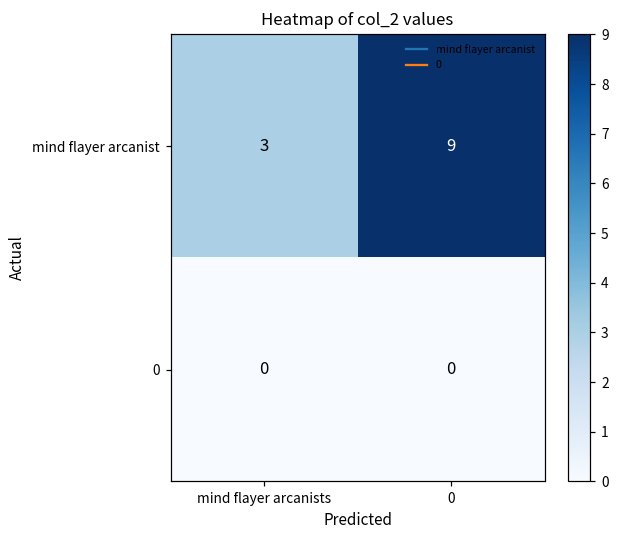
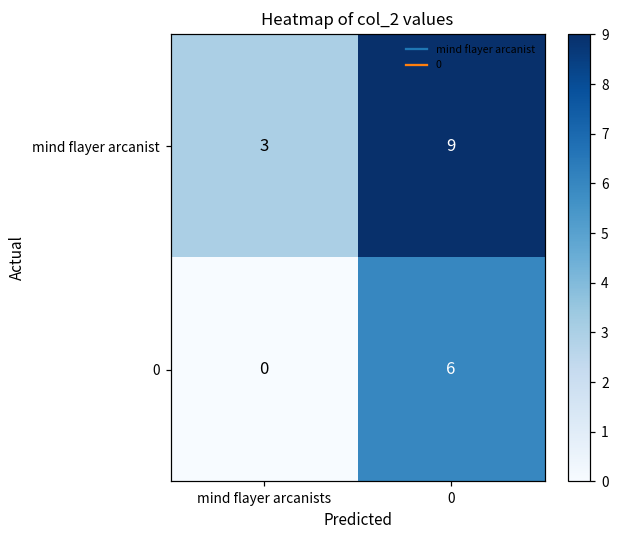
  {
    "mind flayer arcanist": {
      "mind flayer arcanists": 3,
      "0": 9
    },
    "0": {
      "mind flayer arcanists": 0,
-     "0": 0
+     "0": 6
    }
  }
